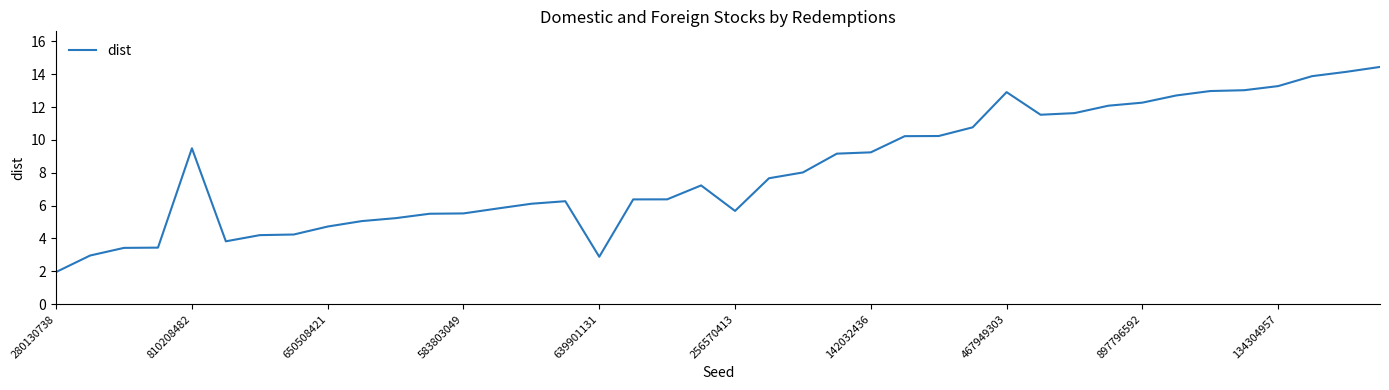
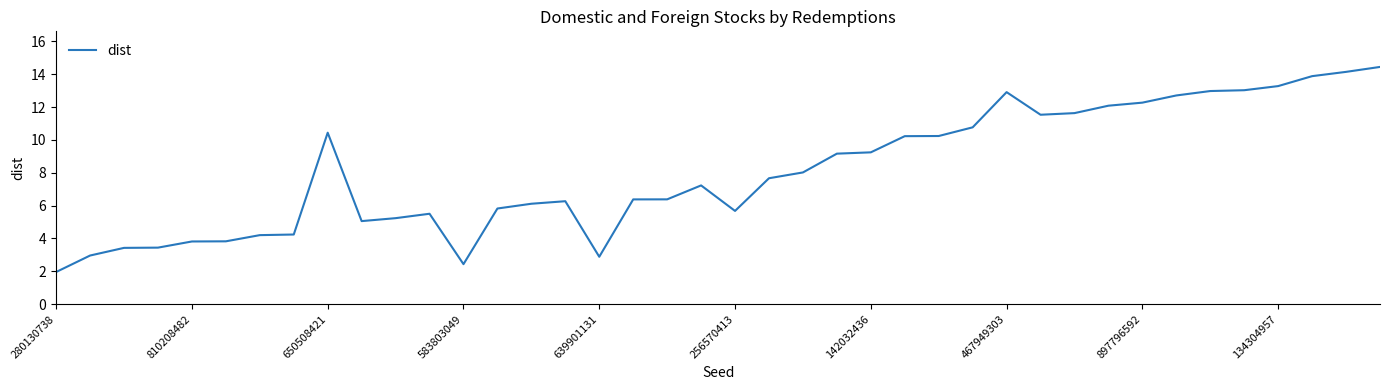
  {
    "280130738": 2.0,
-   "810208482": 9.5,
-   "650508421": 4.7,
-   "583803049": 5.5,
+   "810208482": 3.8,
+   "650508421": 10.4,
+   "583803049": 2.4,
    "639901131": 2.9,
    "256570413": 5.7,
    "142032436": 9.2,
    "467949303": 12.9,
    "897796592": 12.3,
    "134304957": 13.3
  }
